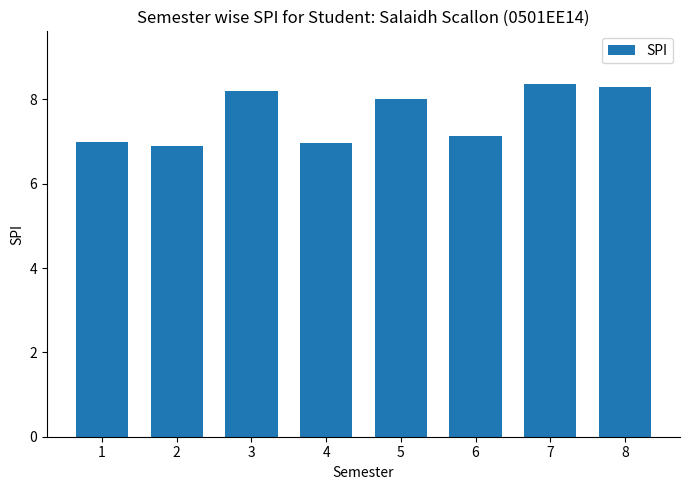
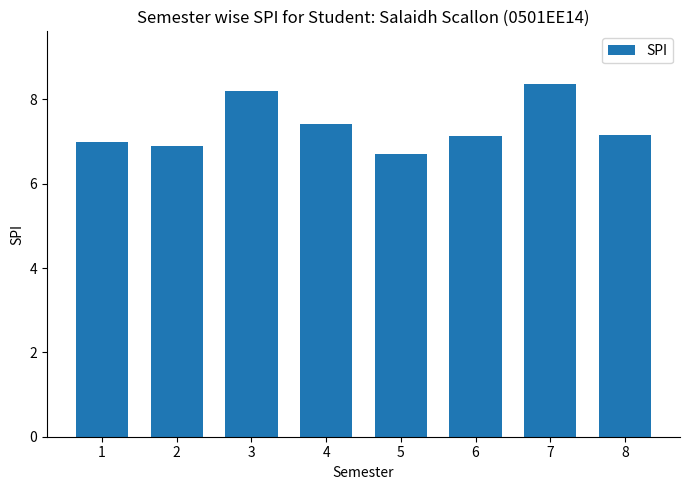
  {
    "1": 7.0,
    "2": 6.9,
    "3": 8.2,
-   "4": 7.0,
-   "5": 8.0,
+   "4": 7.4,
+   "5": 6.7,
    "6": 7.1,
    "7": 8.4,
-   "8": 8.3
+   "8": 7.2
  }
